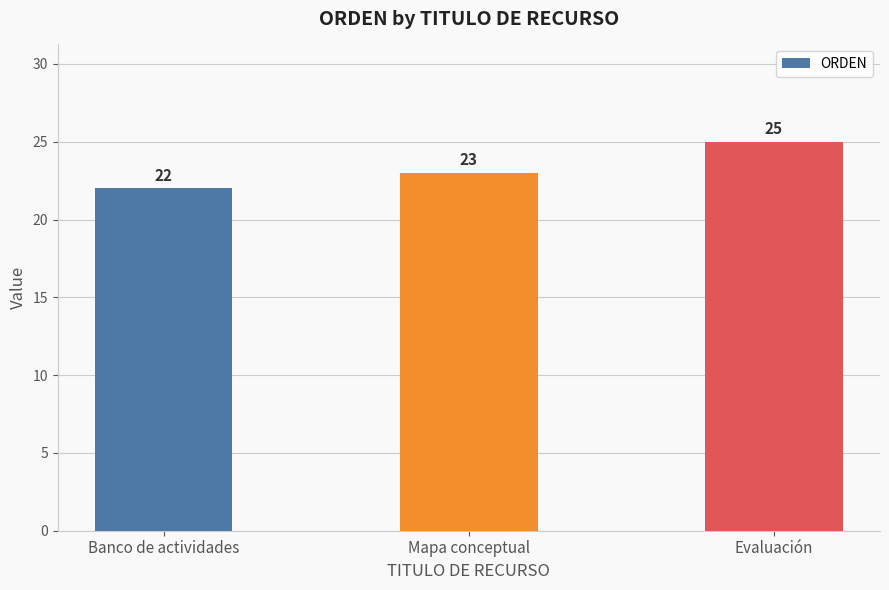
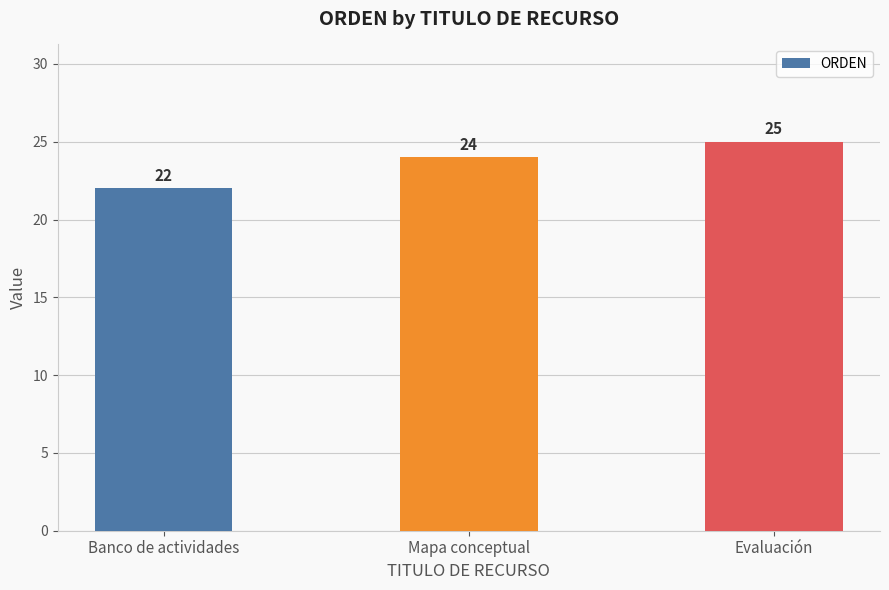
  {
    "Banco de actividades": 22,
-   "Mapa conceptual": 23,
+   "Mapa conceptual": 24,
    "Evaluación": 25
  }
